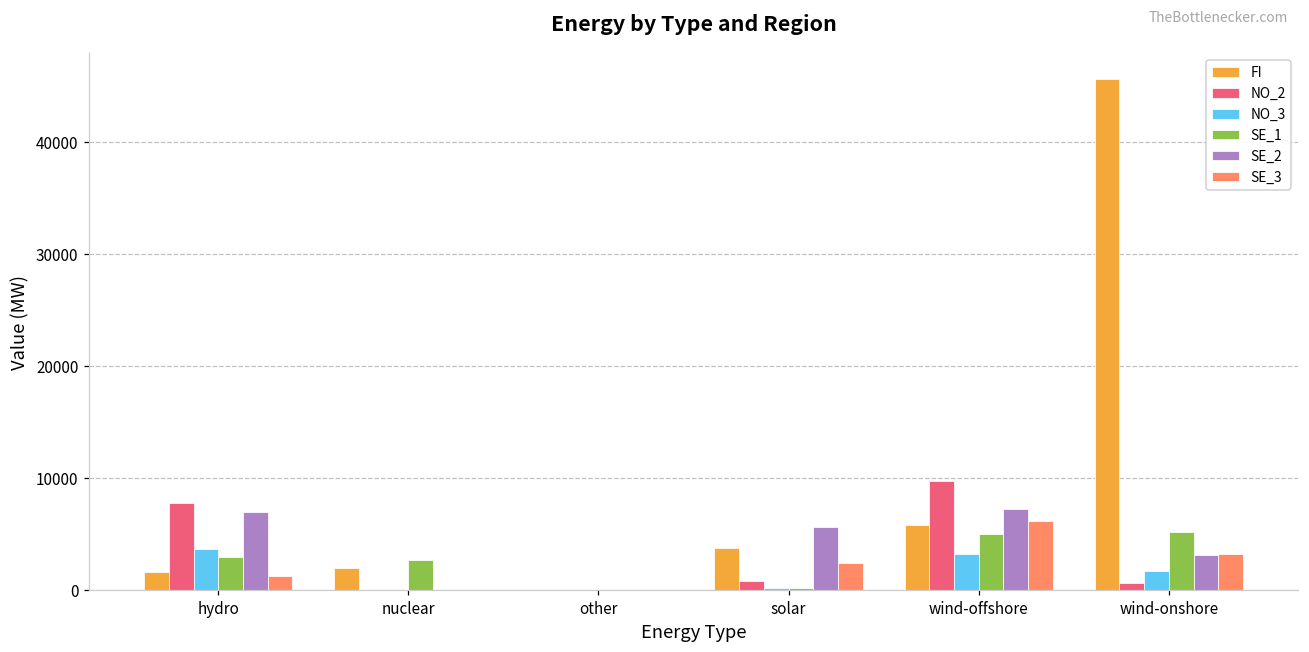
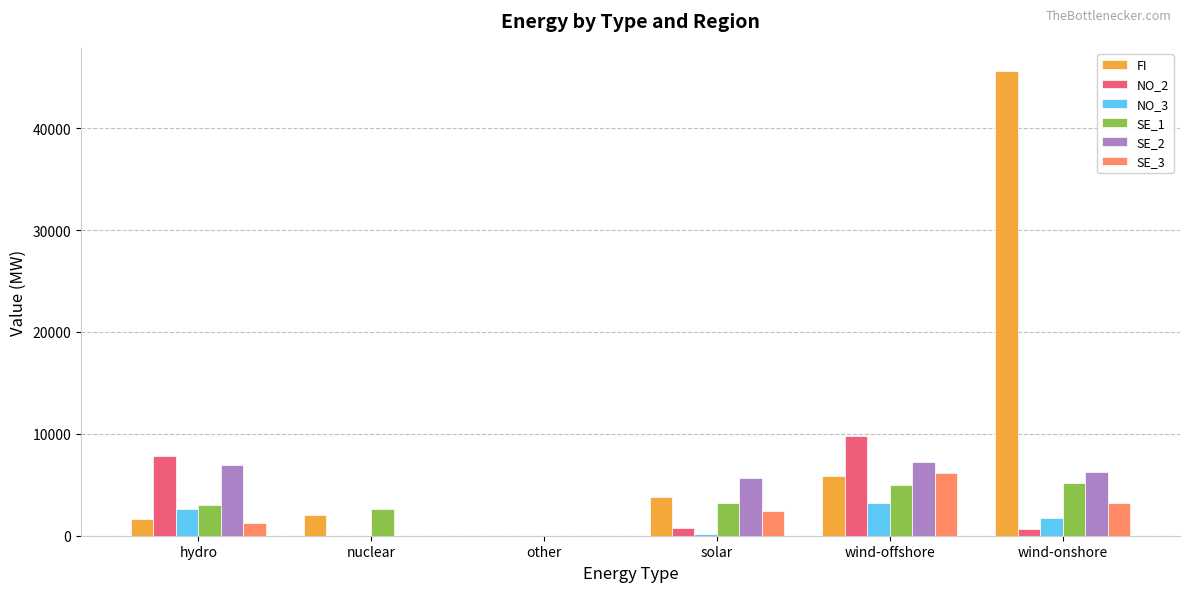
  {
    "NO_3": {
-     "hydro": 3700,
+     "hydro": 2700,
      "nuclear": 0,
      "other": 0,
      "wind-offshore": 3300,
      "wind-onshore": 1700
    },
    "SE_1": {
      "hydro": 3000,
      "nuclear": 2700,
      "other": 0,
-     "solar": 200,
+     "solar": 3200,
      "wind-offshore": 5000,
      "wind-onshore": 5200
    },
    "SE_2": {
      "hydro": 7000,
      "nuclear": 0,
      "other": 0,
      "solar": 5700,
      "wind-offshore": 7200,
-     "wind-onshore": 3100
+     "wind-onshore": 6200
    }
  }
